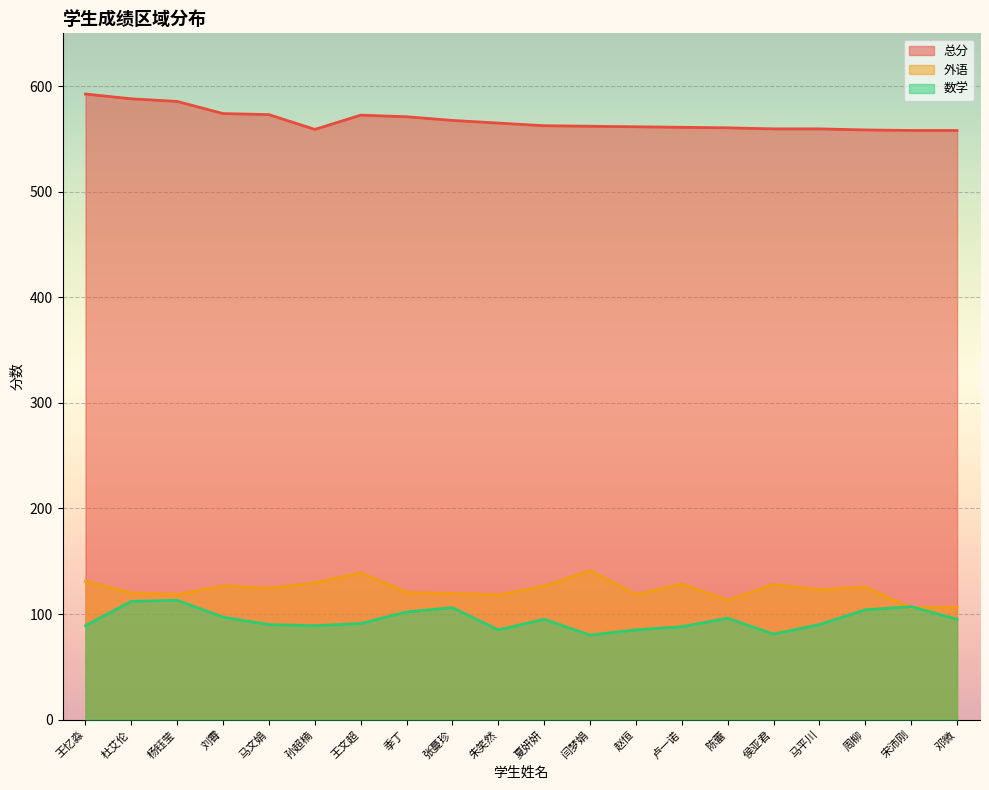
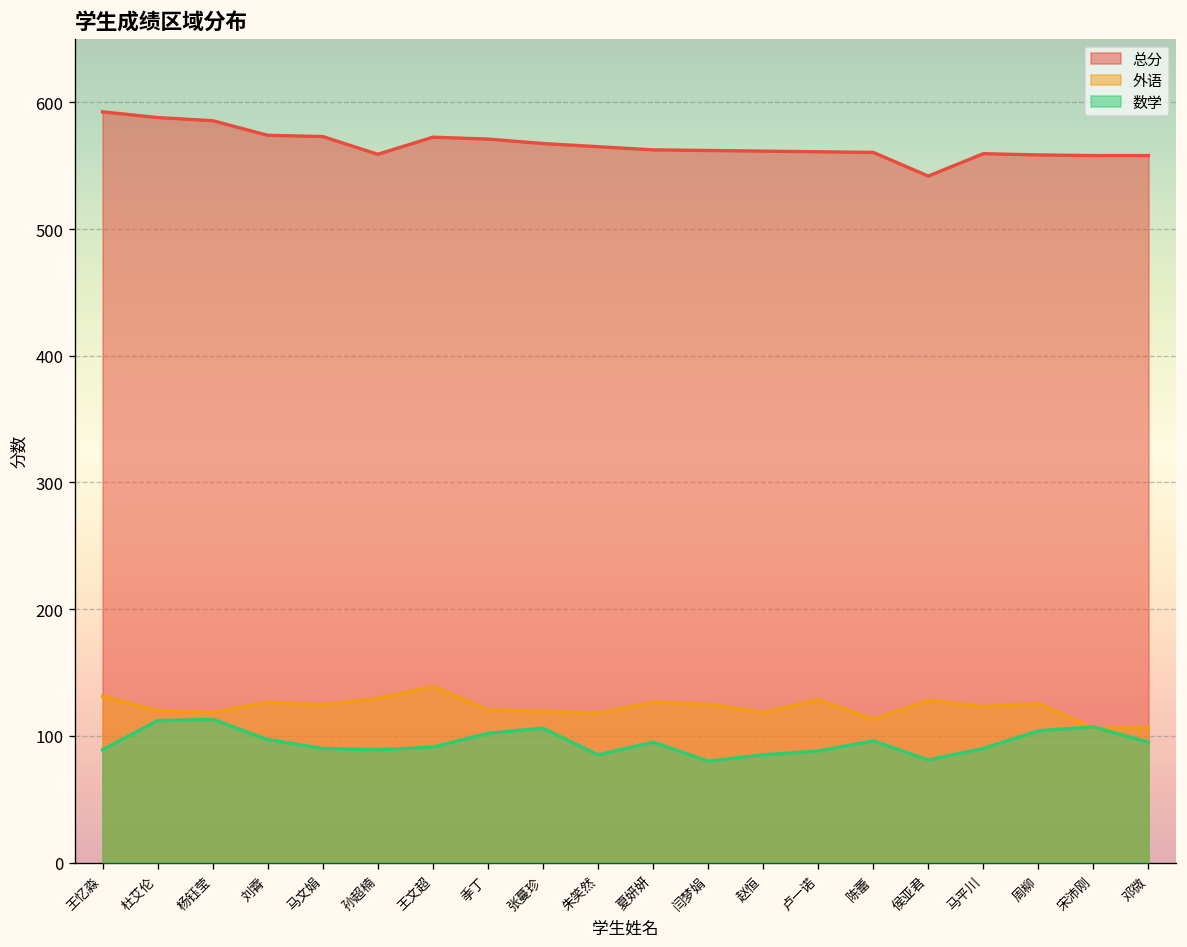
  {
    "总分": {
      "王忆淼": 593,
      "杜艾伦": 588,
      "杨钰莹": 586,
      "刘霄": 574,
      "马文娟": 573,
      "孙超楠": 559,
      "王文超": 573,
      "季丁": 571,
      "张蔓珍": 568,
      "朱笑然": 565,
      "夏妍妍": 563,
      "闫梦娟": 562,
      "赵恒": 562,
      "卢一诺": 561,
      "陈蕾": 561,
-     "侯亚君": 560,
+     "侯亚君": 542,
      "马平川": 560,
      "周柳": 559,
      "宋沛刚": 558,
      "邓微": 558
    },
    "外语": {
      "王忆淼": 131,
      "杜艾伦": 120,
      "杨钰莹": 119,
      "刘霄": 127,
      "马文娟": 125,
      "孙超楠": 130,
      "王文超": 139,
      "季丁": 121,
      "张蔓珍": 120,
      "朱笑然": 118,
      "夏妍妍": 127,
-     "闫梦娟": 141,
+     "闫梦娟": 125,
      "赵恒": 119,
      "卢一诺": 129,
      "陈蕾": 113,
      "侯亚君": 128,
      "马平川": 123,
      "周柳": 126,
      "邓微": 107
    },
    "数学": {
      "王忆淼": 89,
      "杜艾伦": 112,
      "杨钰莹": 113,
      "刘霄": 97,
      "马文娟": 90,
      "孙超楠": 89,
      "王文超": 91,
      "季丁": 102,
      "张蔓珍": 106,
      "朱笑然": 85,
      "夏妍妍": 95,
      "闫梦娟": 80,
      "赵恒": 85,
      "卢一诺": 88,
      "陈蕾": 96,
      "侯亚君": 81,
      "马平川": 90,
      "周柳": 104,
      "邓微": 95
    }
  }
